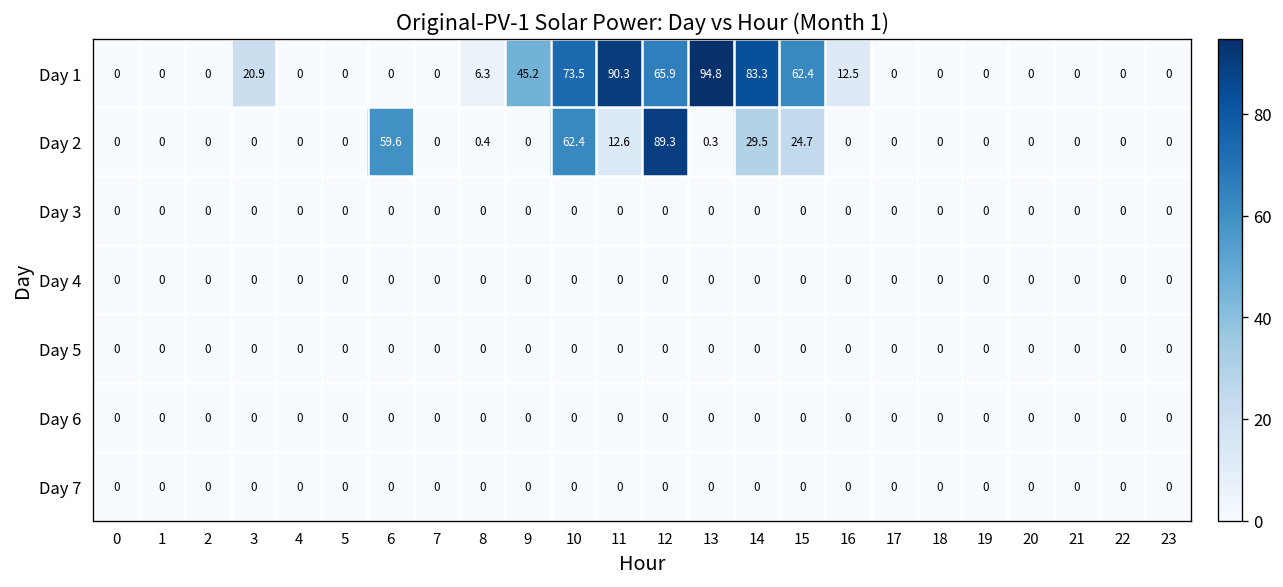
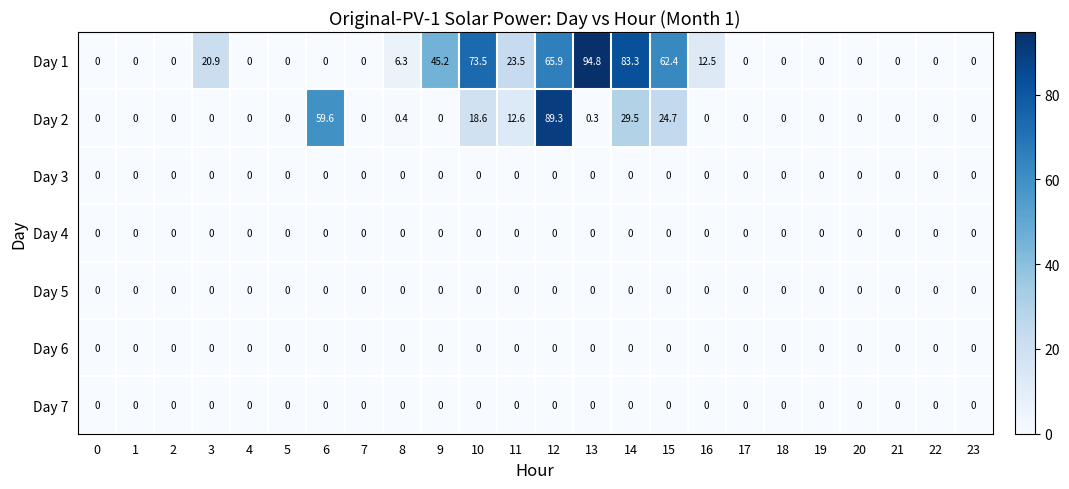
  {
    "Day 1": {
      "0": 0,
      "1": 0,
      "2": 0,
      "3": 20.9,
      "4": 0,
      "5": 0,
      "6": 0,
      "7": 0,
      "8": 6.3,
      "9": 45.2,
      "10": 73.5,
-     "11": 90.3,
+     "11": 23.5,
      "12": 65.9,
      "13": 94.8,
      "14": 83.3,
      "15": 62.4,
      "16": 12.5,
      "17": 0,
      "18": 0,
      "19": 0,
      "20": 0,
      "21": 0,
      "22": 0,
      "23": 0
    },
    "Day 2": {
      "0": 0,
      "1": 0,
      "2": 0,
      "3": 0,
      "4": 0,
      "5": 0,
      "6": 59.6,
      "7": 0,
      "8": 0.4,
      "9": 0,
-     "10": 62.4,
+     "10": 18.6,
      "11": 12.6,
      "12": 89.3,
      "13": 0.3,
      "14": 29.5,
      "15": 24.7,
      "16": 0,
      "17": 0,
      "18": 0,
      "19": 0,
      "20": 0,
      "21": 0,
      "22": 0,
      "23": 0
    },
    "Day 3": {
      "0": 0,
      "1": 0,
      "2": 0,
      "3": 0,
      "4": 0,
      "5": 0,
      "6": 0,
      "7": 0,
      "8": 0,
      "9": 0,
      "10": 0,
      "11": 0,
      "12": 0,
      "13": 0,
      "14": 0,
      "15": 0,
      "16": 0,
      "17": 0,
      "18": 0,
      "19": 0,
      "20": 0,
      "21": 0,
      "22": 0,
      "23": 0
    },
    "Day 4": {
      "0": 0,
      "1": 0,
      "2": 0,
      "3": 0,
      "4": 0,
      "5": 0,
      "6": 0,
      "7": 0,
      "8": 0,
      "9": 0,
      "10": 0,
      "11": 0,
      "12": 0,
      "13": 0,
      "14": 0,
      "15": 0,
      "16": 0,
      "17": 0,
      "18": 0,
      "19": 0,
      "20": 0,
      "21": 0,
      "22": 0,
      "23": 0
    },
    "Day 5": {
      "0": 0,
      "1": 0,
      "2": 0,
      "3": 0,
      "4": 0,
      "5": 0,
      "6": 0,
      "7": 0,
      "8": 0,
      "9": 0,
      "10": 0,
      "11": 0,
      "12": 0,
      "13": 0,
      "14": 0,
      "15": 0,
      "16": 0,
      "17": 0,
      "18": 0,
      "19": 0,
      "20": 0,
      "21": 0,
      "22": 0,
      "23": 0
    },
    "Day 6": {
      "0": 0,
      "1": 0,
      "2": 0,
      "3": 0,
      "4": 0,
      "5": 0,
      "6": 0,
      "7": 0,
      "8": 0,
      "9": 0,
      "10": 0,
      "11": 0,
      "12": 0,
      "13": 0,
      "14": 0,
      "15": 0,
      "16": 0,
      "17": 0,
      "18": 0,
      "19": 0,
      "20": 0,
      "21": 0,
      "22": 0,
      "23": 0
    },
    "Day 7": {
      "0": 0,
      "1": 0,
      "2": 0,
      "3": 0,
      "4": 0,
      "5": 0,
      "6": 0,
      "7": 0,
      "8": 0,
      "9": 0,
      "10": 0,
      "11": 0,
      "12": 0,
      "13": 0,
      "14": 0,
      "15": 0,
      "16": 0,
      "17": 0,
      "18": 0,
      "19": 0,
      "20": 0,
      "21": 0,
      "22": 0,
      "23": 0
    }
  }
